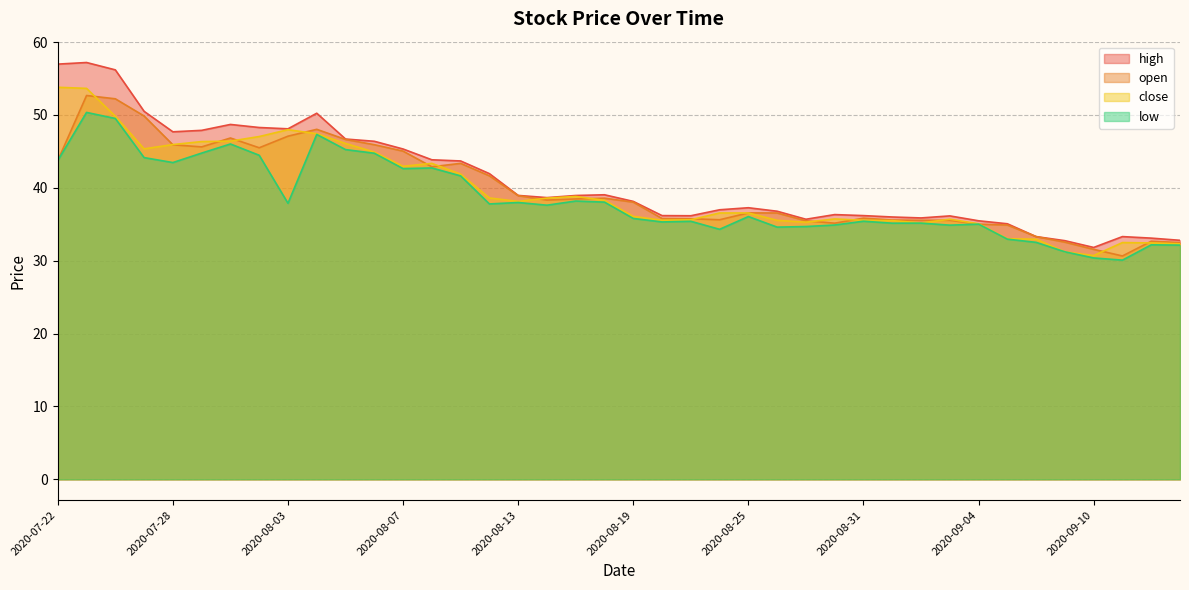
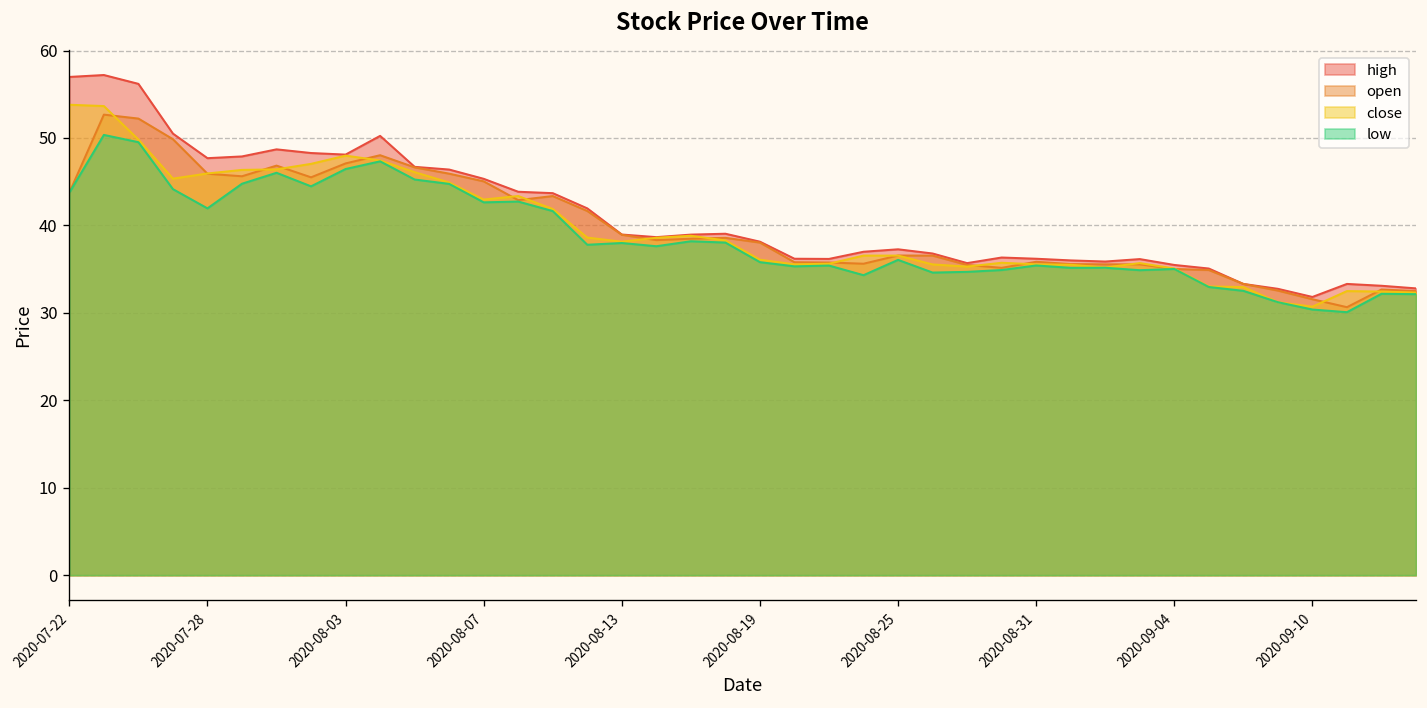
  {
    "low": {
-     "2020-07-28": 43,
-     "2020-08-03": 38,
+     "2020-07-28": 42,
+     "2020-08-03": 46,
      "2020-08-25": 36
    }
  }
